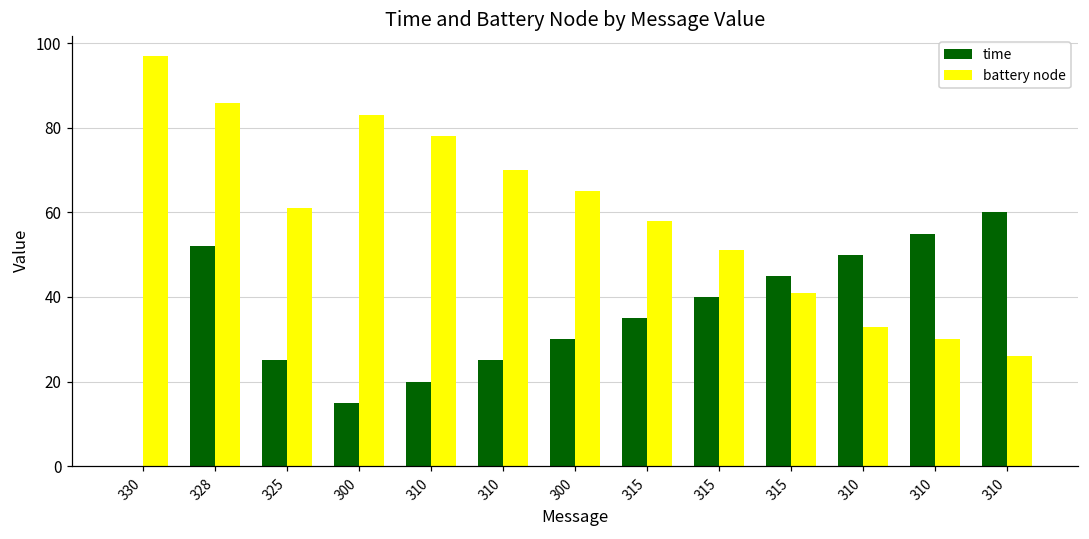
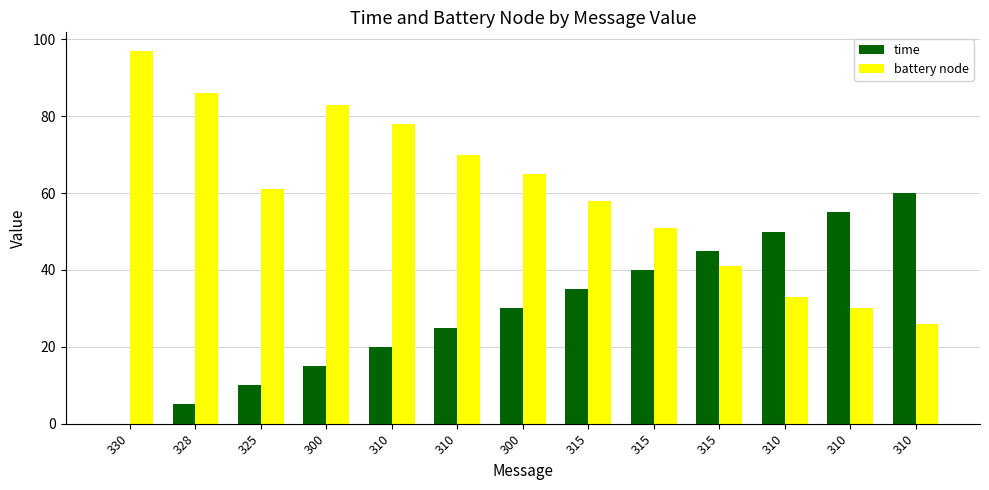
  {
    "time": {
      "330": 0,
-     "328": 52,
-     "325": 25
+     "328": 5,
+     "325": 10
    },
    "battery node": {
      "330": 97,
      "328": 86,
      "325": 61
    }
  }
